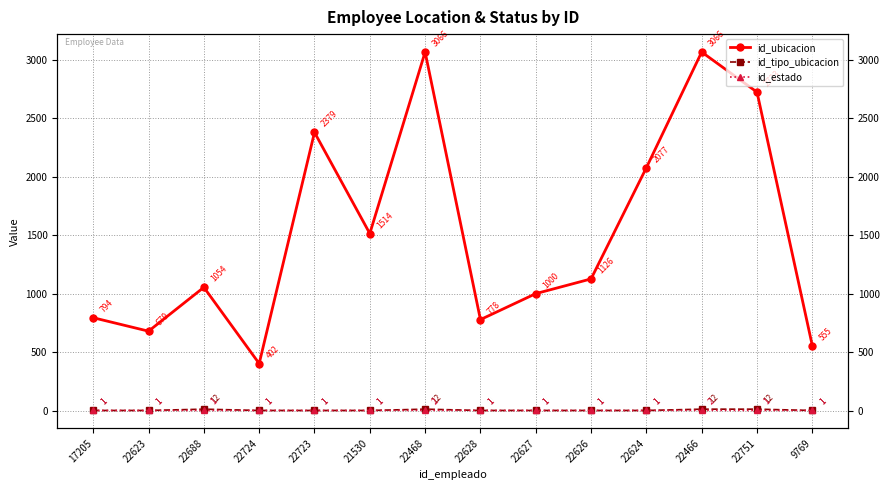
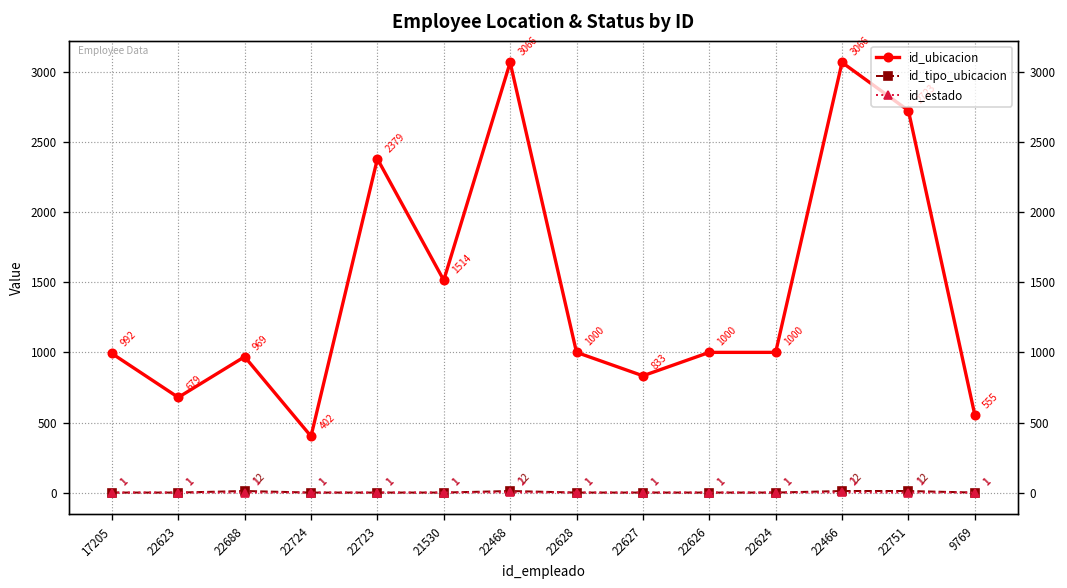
  {
    "id_ubicacion": {
-     "17205": 794,
+     "17205": 992,
      "22623": 679,
-     "22688": 1054,
+     "22688": 969,
      "22724": 402,
      "22723": 2379,
      "21530": 1514,
      "22468": 3066,
-     "22628": 778,
-     "22627": 1000,
-     "22626": 1126,
-     "22624": 2077,
+     "22628": 1000,
+     "22627": 833,
+     "22626": 1000,
+     "22624": 1000,
      "9769": 555
    }
  }
